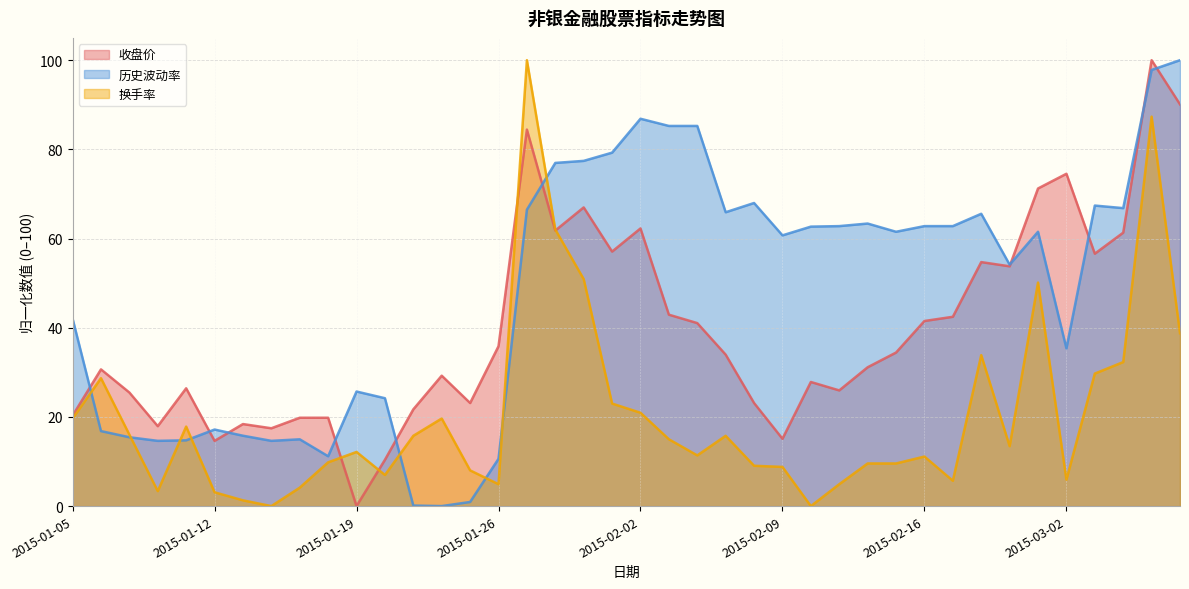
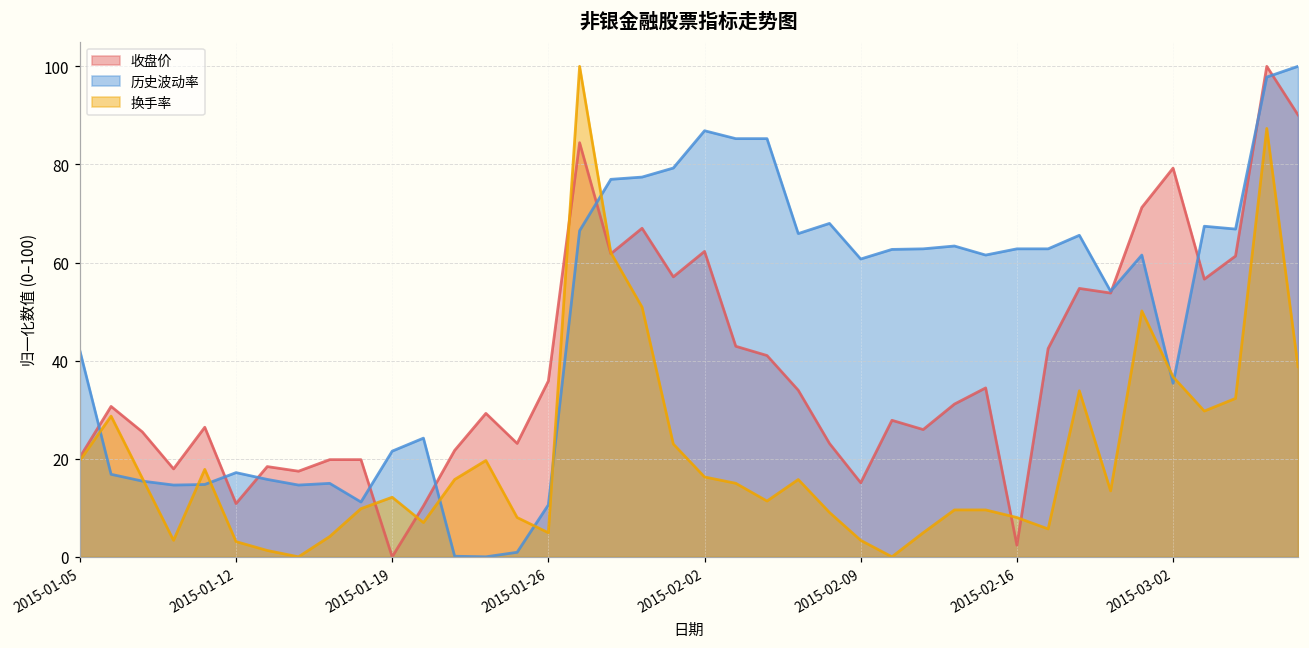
  {
    "收盘价": {
      "2015-01-05": 20,
-     "2015-01-12": 15,
+     "2015-01-12": 11,
      "2015-01-19": 0,
      "2015-01-26": 36,
      "2015-02-02": 62,
      "2015-02-09": 15,
-     "2015-02-16": 42,
-     "2015-03-02": 75
+     "2015-02-16": 2,
+     "2015-03-02": 79
    },
    "历史波动率": {
      "2015-01-05": 42,
      "2015-01-12": 17,
-     "2015-01-19": 26,
+     "2015-01-19": 22,
      "2015-01-26": 11,
      "2015-02-02": 87,
      "2015-02-09": 61,
      "2015-02-16": 63,
      "2015-03-02": 35
    },
    "换手率": {
      "2015-01-05": 20,
      "2015-01-12": 3,
      "2015-01-19": 12,
      "2015-01-26": 5,
-     "2015-02-02": 21,
-     "2015-02-09": 9,
-     "2015-02-16": 11,
-     "2015-03-02": 6
+     "2015-02-02": 16,
+     "2015-02-09": 3,
+     "2015-02-16": 8,
+     "2015-03-02": 37
    }
  }
